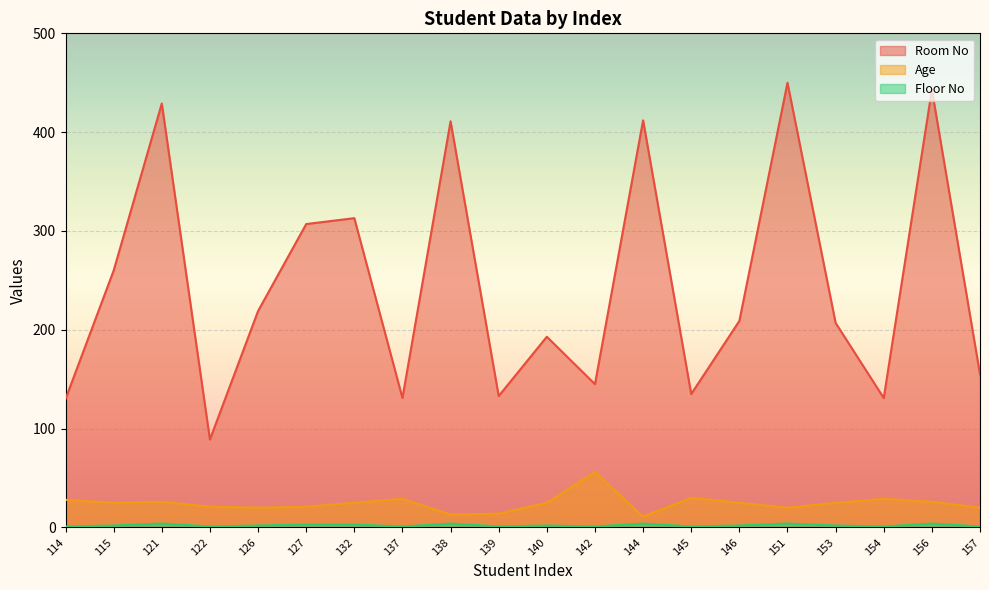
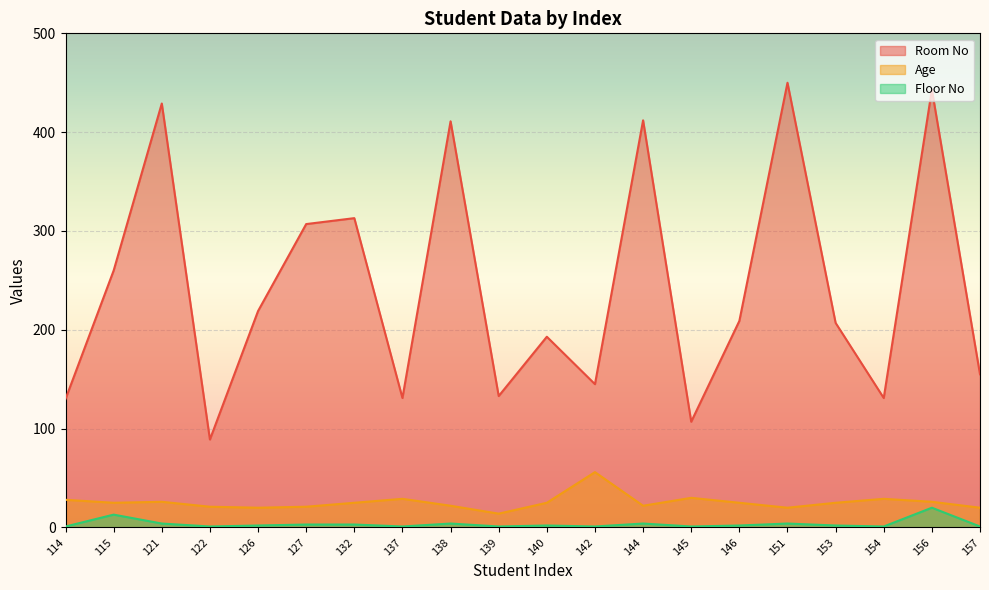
  {
    "Room No": {
      "114": 130,
      "115": 260,
      "121": 430,
      "122": 90,
      "126": 220,
      "127": 310,
      "132": 310,
      "137": 130,
      "138": 410,
      "139": 130,
      "140": 190,
      "142": 150,
      "144": 410,
-     "145": 140,
+     "145": 110,
      "146": 210,
      "151": 450,
      "153": 210,
      "154": 130,
      "157": 160
    },
    "Age": {
      "114": 30,
      "115": 30,
      "121": 30,
      "122": 20,
      "126": 20,
      "127": 20,
      "132": 30,
      "137": 30,
-     "138": 10,
+     "138": 20,
      "139": 10,
      "140": 30,
      "142": 60,
-     "144": 10,
+     "144": 20,
      "145": 30,
      "146": 30,
      "151": 20,
      "153": 30,
      "154": 30,
      "156": 30,
      "157": 20
    },
    "Floor No": {
      "114": 0,
-     "115": 0,
+     "115": 10,
      "121": 0,
      "122": 0,
      "126": 0,
      "127": 0,
      "132": 0,
      "137": 0,
      "138": 0,
      "139": 0,
      "140": 0,
      "142": 0,
      "144": 0,
      "145": 0,
      "146": 0,
      "151": 0,
      "153": 0,
      "154": 0,
-     "156": 0,
+     "156": 20,
      "157": 0
    }
  }
